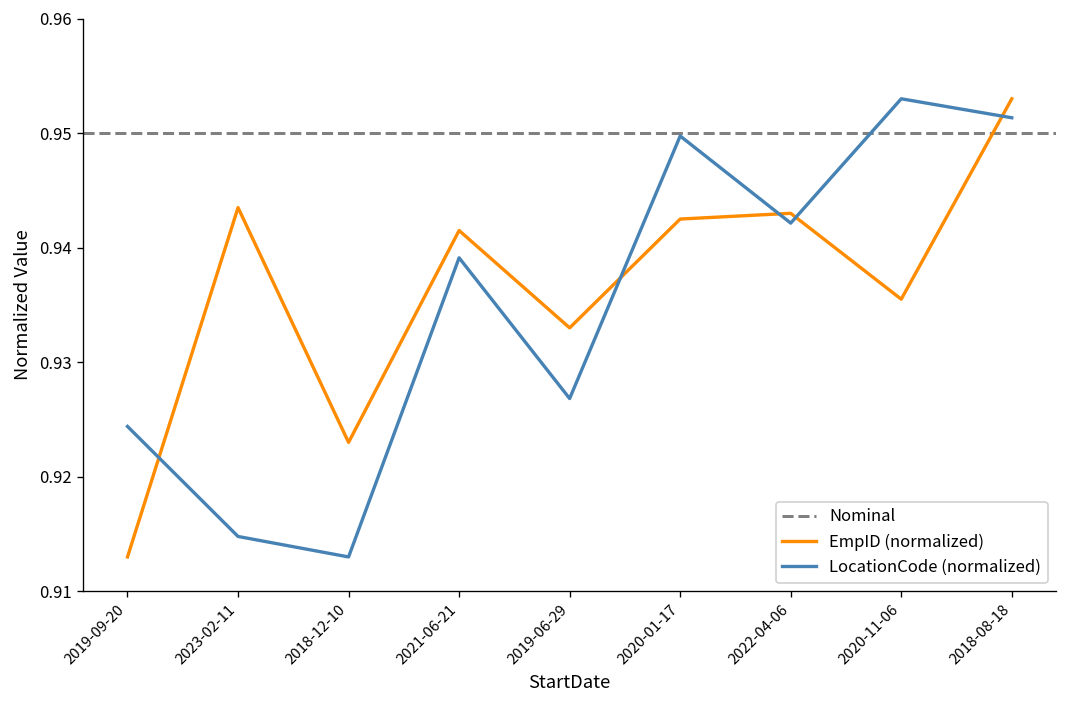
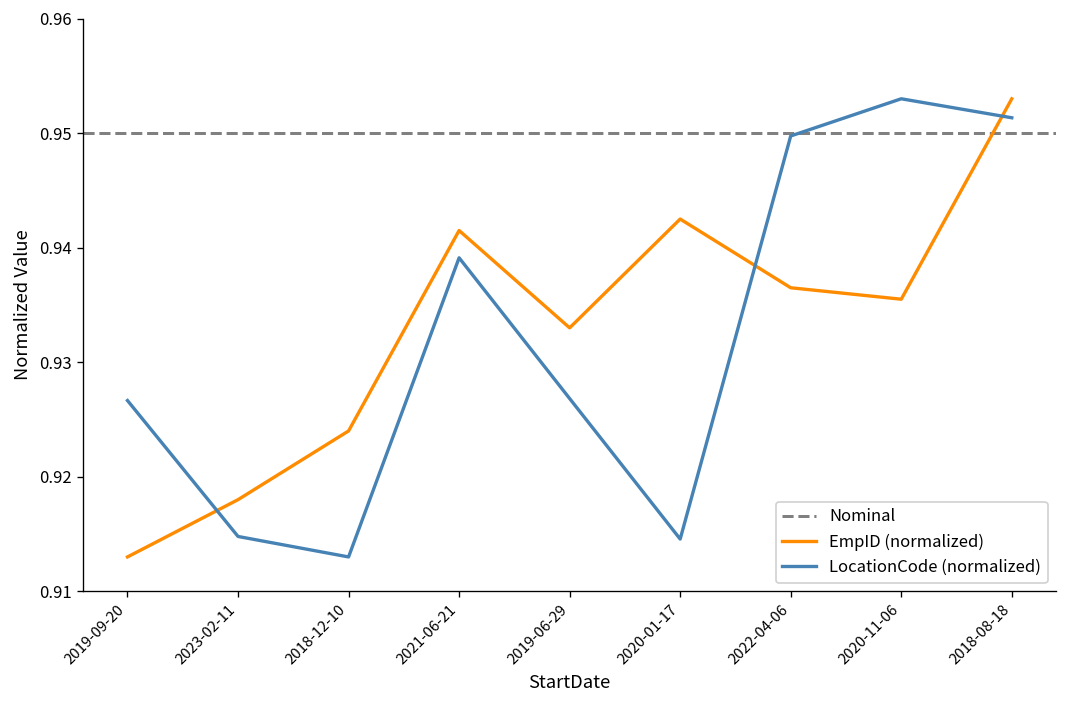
  {
    "EmpID (normalized)": {
      "2019-09-20": 0.913,
-     "2023-02-11": 0.943,
-     "2018-12-10": 0.923,
+     "2023-02-11": 0.918,
+     "2018-12-10": 0.924,
      "2021-06-21": 0.941,
      "2019-06-29": 0.933,
      "2020-01-17": 0.943,
-     "2022-04-06": 0.943,
+     "2022-04-06": 0.936,
      "2020-11-06": 0.936,
      "2018-08-18": 0.953
    },
    "LocationCode (normalized)": {
-     "2019-09-20": 0.924,
+     "2019-09-20": 0.927,
      "2023-02-11": 0.915,
      "2018-12-10": 0.913,
      "2021-06-21": 0.939,
      "2019-06-29": 0.927,
-     "2020-01-17": 0.950,
-     "2022-04-06": 0.942,
+     "2020-01-17": 0.915,
+     "2022-04-06": 0.950,
      "2020-11-06": 0.953,
      "2018-08-18": 0.951
    }
  }
